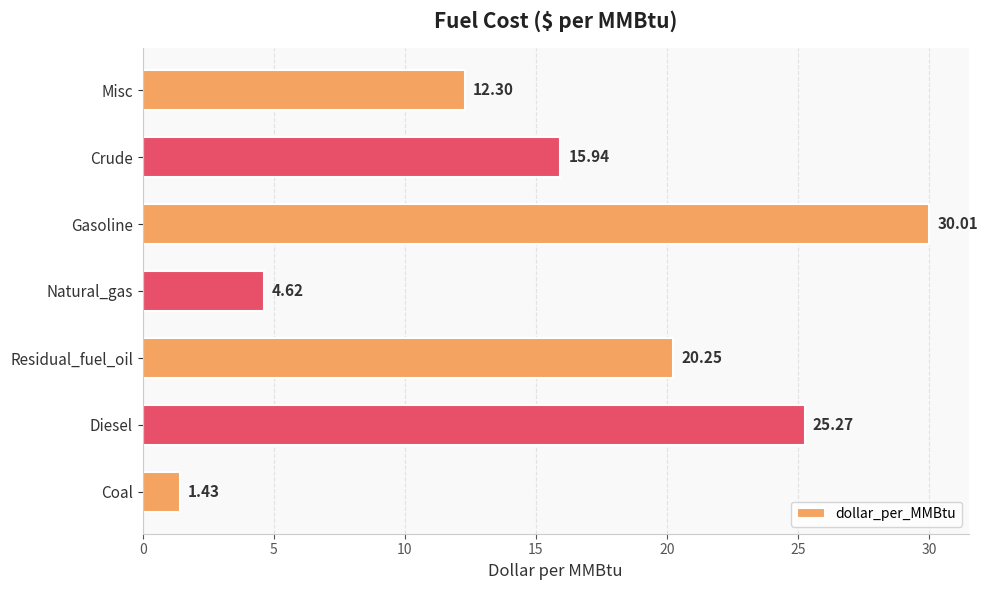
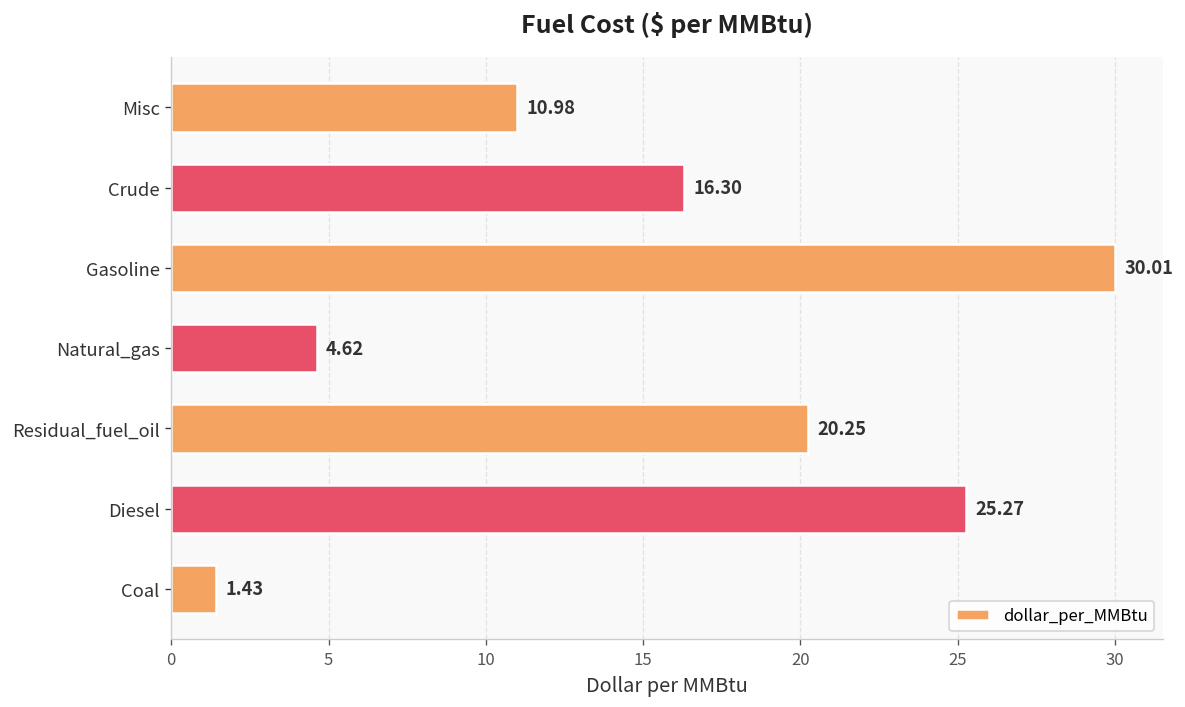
  {
-   "Misc": 12.30,
-   "Crude": 15.94,
+   "Misc": 10.98,
+   "Crude": 16.30,
    "Gasoline": 30.01,
    "Natural_gas": 4.62,
    "Residual_fuel_oil": 20.25,
    "Diesel": 25.27,
    "Coal": 1.43
  }
